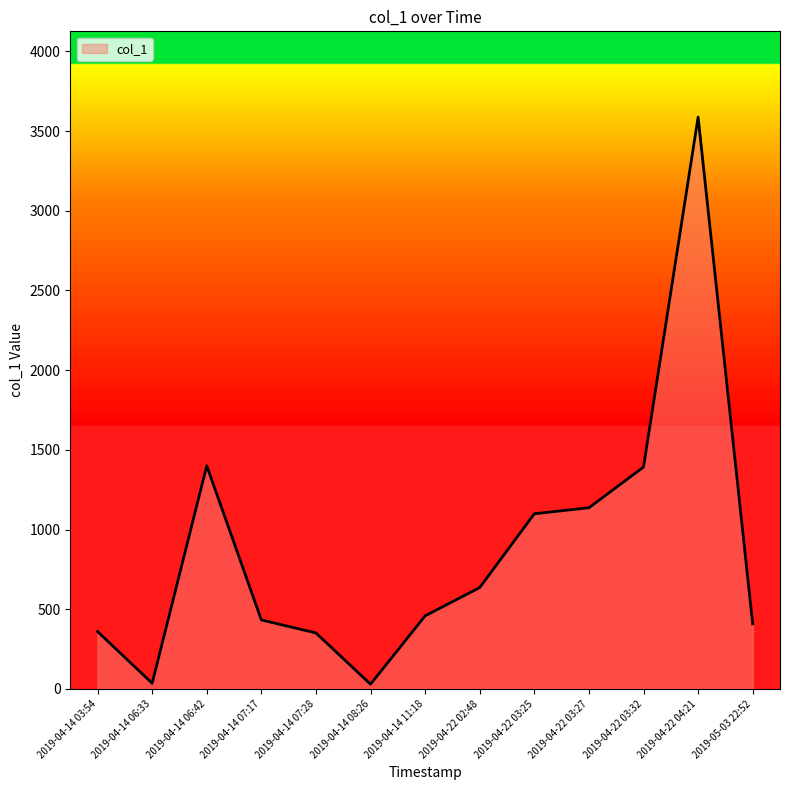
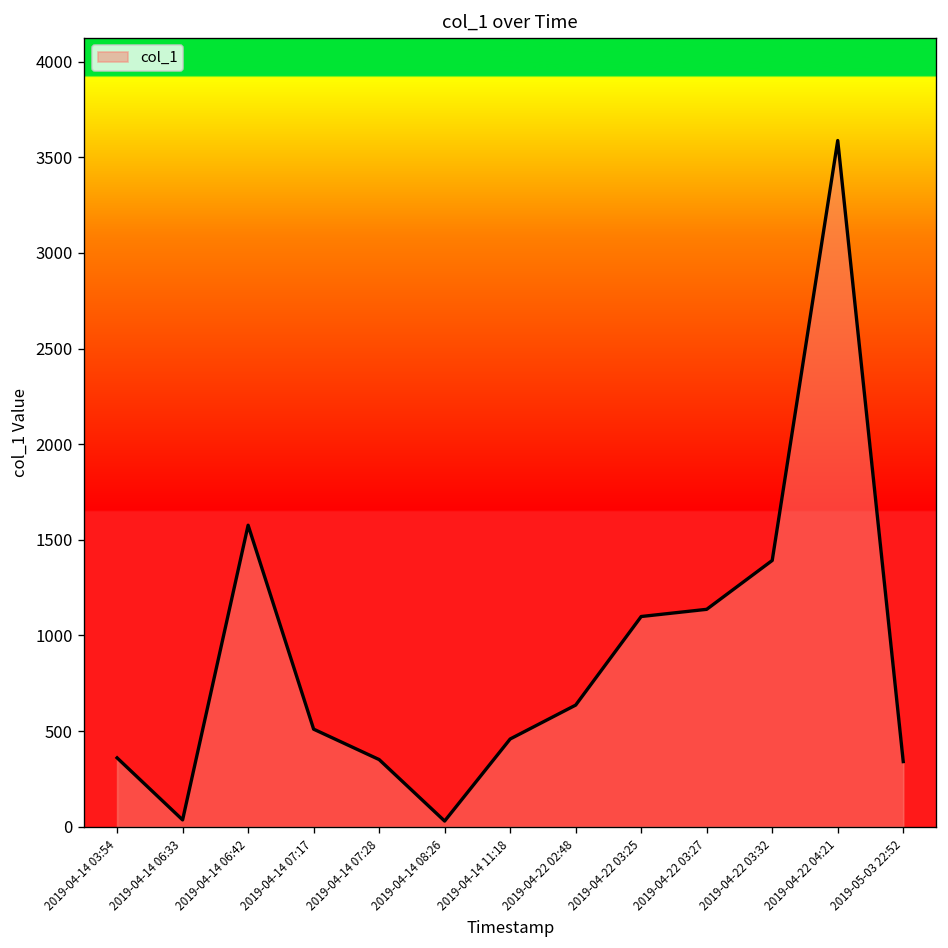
  {
    "2019-04-14 03:54": 360,
    "2019-04-14 06:33": 40,
-   "2019-04-14 06:42": 1400,
-   "2019-04-14 07:17": 430,
+   "2019-04-14 06:42": 1580,
+   "2019-04-14 07:17": 510,
    "2019-04-14 07:28": 350,
    "2019-04-14 08:26": 30,
    "2019-04-14 11:18": 460,
    "2019-04-22 02:48": 640,
    "2019-04-22 03:25": 1100,
    "2019-04-22 03:27": 1140,
    "2019-04-22 03:32": 1390,
    "2019-04-22 04:21": 3590,
-   "2019-05-03 22:52": 410
+   "2019-05-03 22:52": 340
  }
